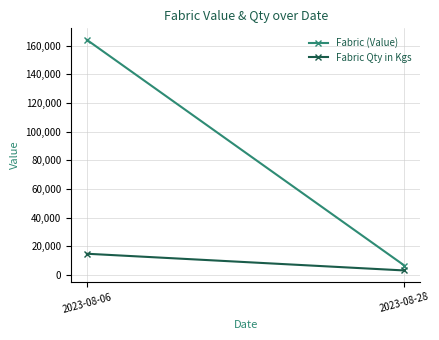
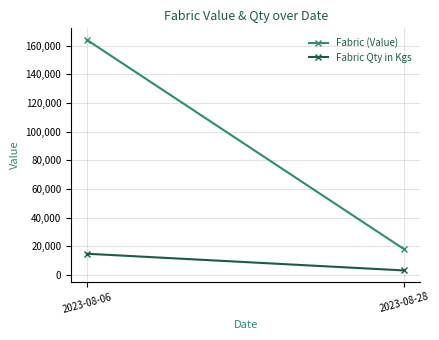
  {
    "Fabric (Value)": {
      "2023-08-06": "164,000",
-     "2023-08-28": "7,000"
+     "2023-08-28": "18,000"
    },
    "Fabric Qty in Kgs": {
      "2023-08-06": "15,000",
      "2023-08-28": "3,000"
    }
  }
